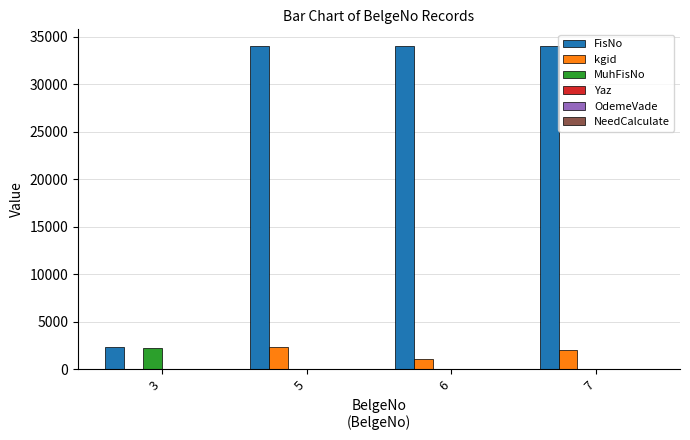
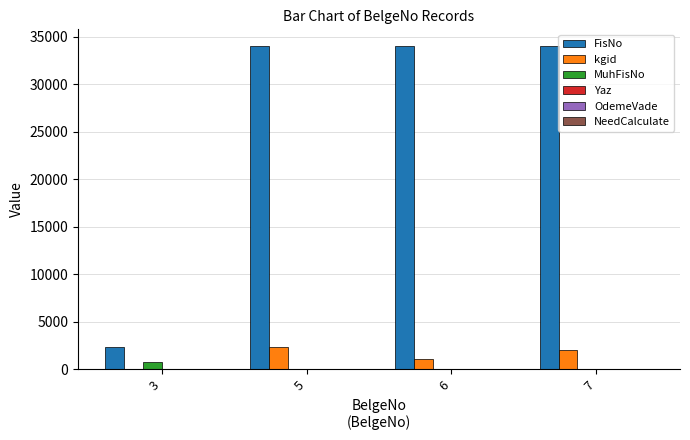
  {
    "FisNo": {
      "3": 2000,
      "5": 34000,
      "6": 34000,
      "7": 34000
    },
    "kgid": {
      "5": 2000,
      "6": 1000,
      "7": 2000
    },
    "MuhFisNo": {
-     "3": 2000,
+     "3": 1000,
      "5": 0,
      "6": 0,
      "7": 0
    },
    "Yaz": {
      "3": 0,
      "5": 0,
      "6": 0,
      "7": 0
    },
    "OdemeVade": {
      "3": 0,
      "5": 0,
      "6": 0,
      "7": 0
    },
    "NeedCalculate": {
      "3": 0,
      "5": 0,
      "6": 0,
      "7": 0
    }
  }
